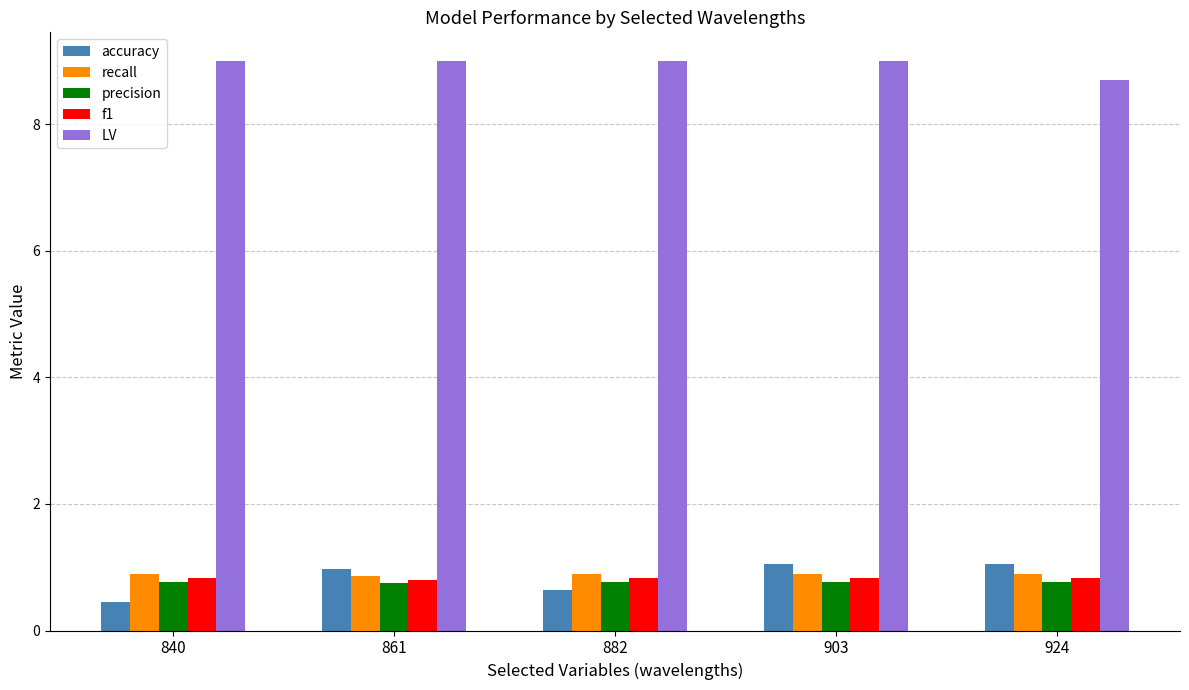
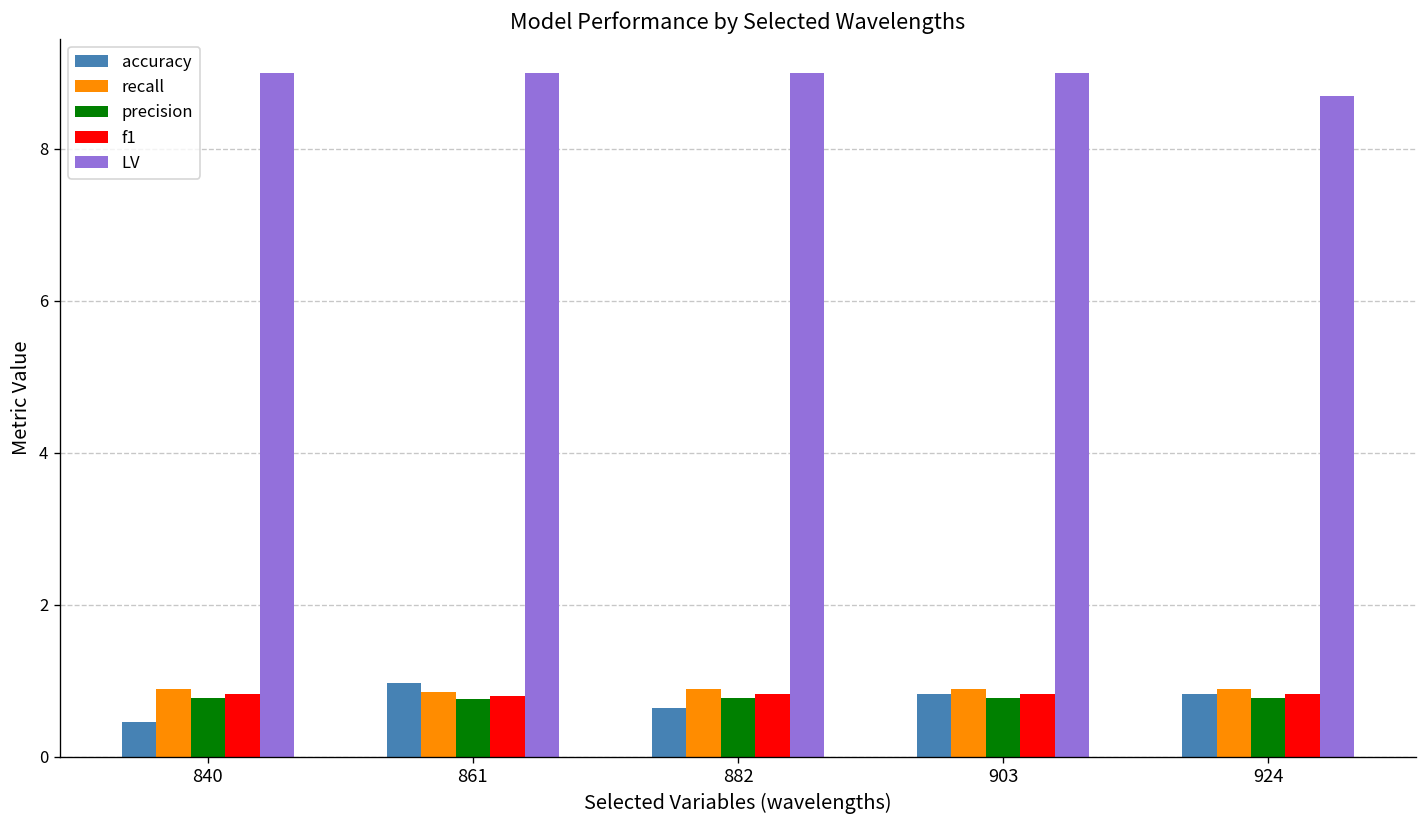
  {
    "accuracy": {
      "840": 0.5,
      "861": 1.0,
      "882": 0.6,
-     "903": 1.0,
-     "924": 1.1
+     "903": 0.8,
+     "924": 0.8
    },
    "recall": {
      "840": 0.9,
      "861": 0.9,
      "882": 0.9,
      "903": 0.9,
      "924": 0.9
    },
    "precision": {
      "840": 0.8,
      "861": 0.8,
      "882": 0.8,
      "903": 0.8,
      "924": 0.8
    },
    "f1": {
      "840": 0.8,
      "861": 0.8,
      "882": 0.8,
      "903": 0.8,
      "924": 0.8
    },
    "LV": {
      "840": 9.0,
      "861": 9.0,
      "882": 9.0,
      "903": 9.0,
      "924": 8.7
    }
  }
